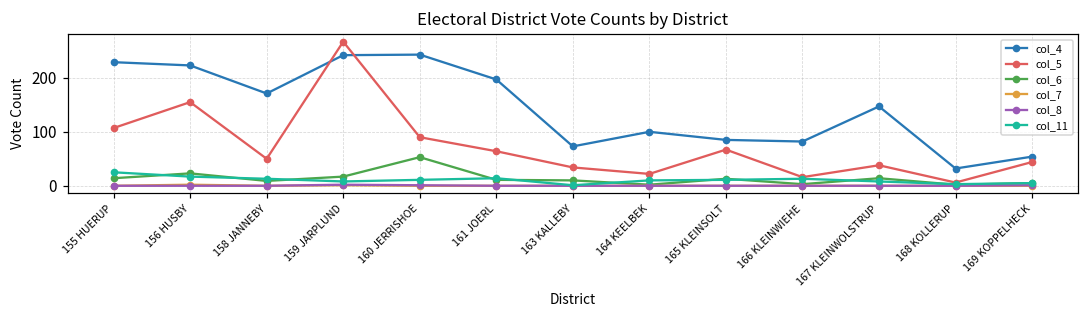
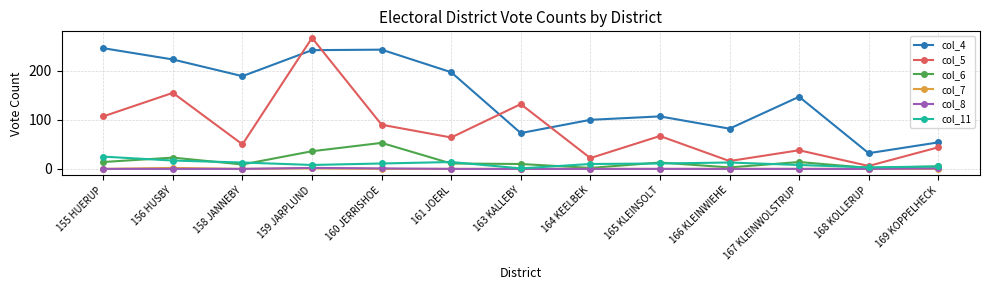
  {
    "col_4": {
-     "155 HUERUP": 230,
+     "155 HUERUP": 250,
      "156 HUSBY": 220,
-     "158 JANNEBY": 170,
+     "158 JANNEBY": 190,
      "159 JARPLUND": 240,
      "160 JERRISHOE": 240,
      "161 JOERL": 200,
      "163 KALLEBY": 70,
      "164 KEELBEK": 100,
-     "165 KLEINSOLT": 90,
+     "165 KLEINSOLT": 110,
      "166 KLEINWIEHE": 80,
      "167 KLEINWOLSTRUP": 150,
      "168 KOLLERUP": 30,
      "169 KOPPELHECK": 50
    },
    "col_5": {
      "155 HUERUP": 110,
      "156 HUSBY": 160,
      "158 JANNEBY": 50,
      "159 JARPLUND": 270,
      "160 JERRISHOE": 90,
      "161 JOERL": 60,
-     "163 KALLEBY": 30,
+     "163 KALLEBY": 130,
      "164 KEELBEK": 20,
      "165 KLEINSOLT": 70,
      "167 KLEINWOLSTRUP": 40,
      "169 KOPPELHECK": 40
    },
    "col_6": {
      "155 HUERUP": 10,
      "156 HUSBY": 20,
-     "159 JARPLUND": 20,
+     "159 JARPLUND": 40,
      "160 JERRISHOE": 50,
      "163 KALLEBY": 10,
      "167 KLEINWOLSTRUP": 10
    },
    "col_11": {
      "155 HUERUP": 30,
      "156 HUSBY": 20,
      "159 JARPLUND": 10,
      "160 JERRISHOE": 10,
      "164 KEELBEK": 10,
      "167 KLEINWOLSTRUP": 10
    }
  }
